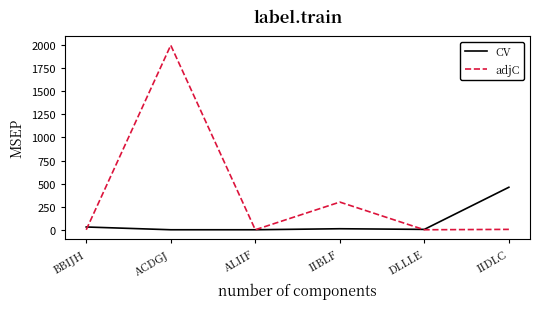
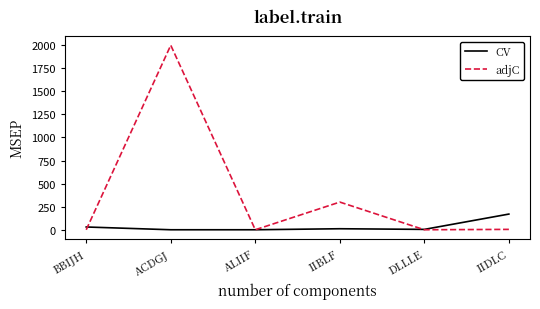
  {
    "CV": {
      "BBIJH": 0,
      "ACDGJ": 0,
      "IIBLF": 0,
-     "IIDLC": 500
+     "IIDLC": 200
    },
    "adjC": {
      "BBIJH": 0,
      "ACDGJ": 2000,
      "IIBLF": 300,
      "IIDLC": 0
    }
  }
